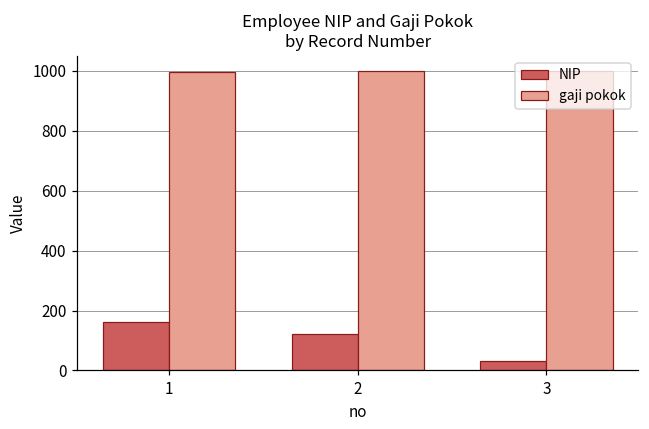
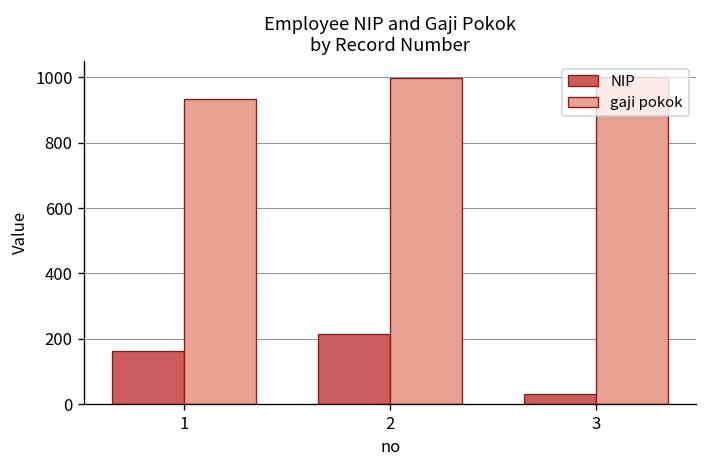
  {
    "NIP": {
      "1": 160,
-     "2": 120,
+     "2": 220,
      "3": 30
    },
    "gaji pokok": {
-     "1": 1000,
+     "1": 930,
      "2": 1000
    }
  }
